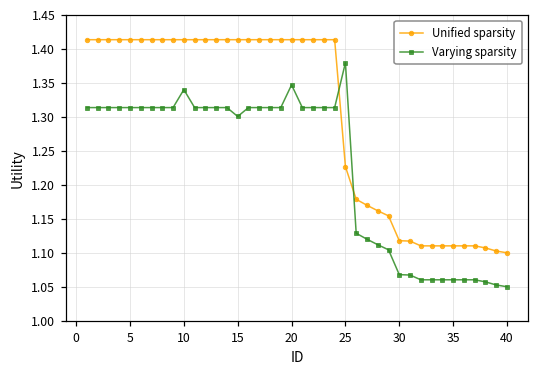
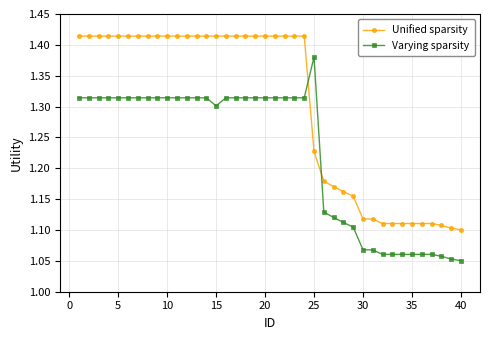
  {
    "Unified sparsity": {
      "5": 1.41,
      "10": 1.41,
      "15": 1.41,
      "20": 1.41,
      "25": 1.23,
      "30": 1.12,
      "35": 1.11,
      "40": 1.10
    },
    "Varying sparsity": {
      "5": 1.31,
-     "10": 1.34,
+     "10": 1.31,
      "15": 1.30,
-     "20": 1.35,
+     "20": 1.31,
      "25": 1.38,
      "30": 1.07,
      "35": 1.06,
      "40": 1.05
    }
  }
